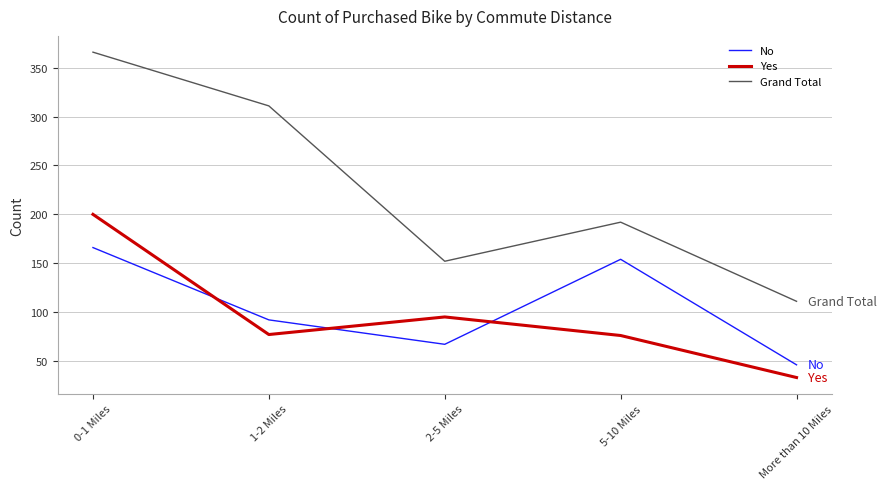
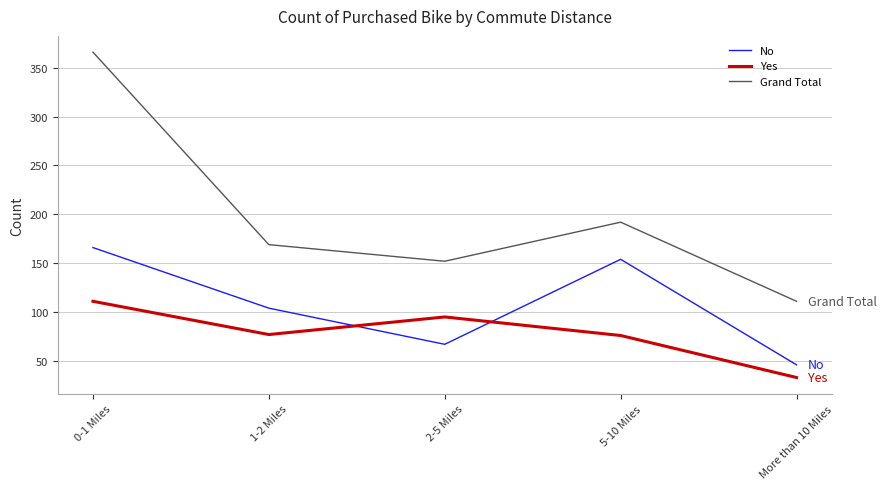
  {
    "No": {
      "0-1 Miles": 170,
-     "1-2 Miles": 90,
+     "1-2 Miles": 100,
      "2-5 Miles": 70,
      "5-10 Miles": 150,
      "More than 10 Miles": 50
    },
    "Yes": {
-     "0-1 Miles": 200,
+     "0-1 Miles": 110,
      "1-2 Miles": 80,
      "2-5 Miles": 100,
      "5-10 Miles": 80,
      "More than 10 Miles": 30
    },
    "Grand Total": {
      "0-1 Miles": 370,
-     "1-2 Miles": 310,
+     "1-2 Miles": 170,
      "2-5 Miles": 150,
      "5-10 Miles": 190,
      "More than 10 Miles": 110
    }
  }
